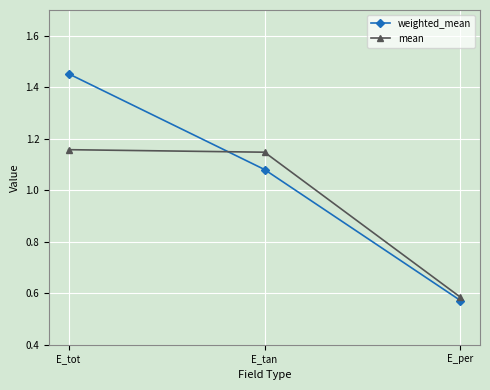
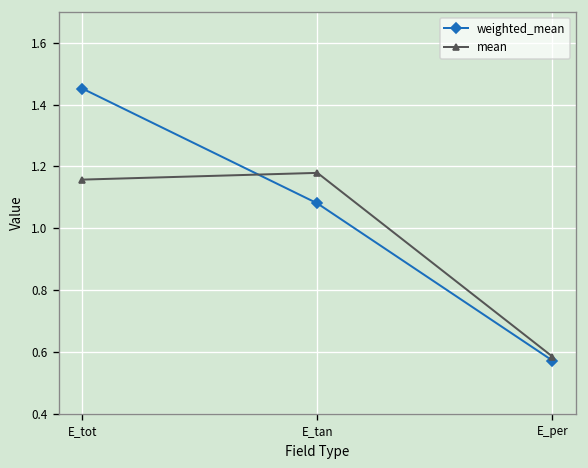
  {
    "weighted_mean": {
      "E_tot": 1.45,
      "E_tan": 1.08,
      "E_per": 0.57
    },
    "mean": {
      "E_tot": 1.16,
-     "E_tan": 1.15,
+     "E_tan": 1.18,
      "E_per": 0.58
    }
  }
